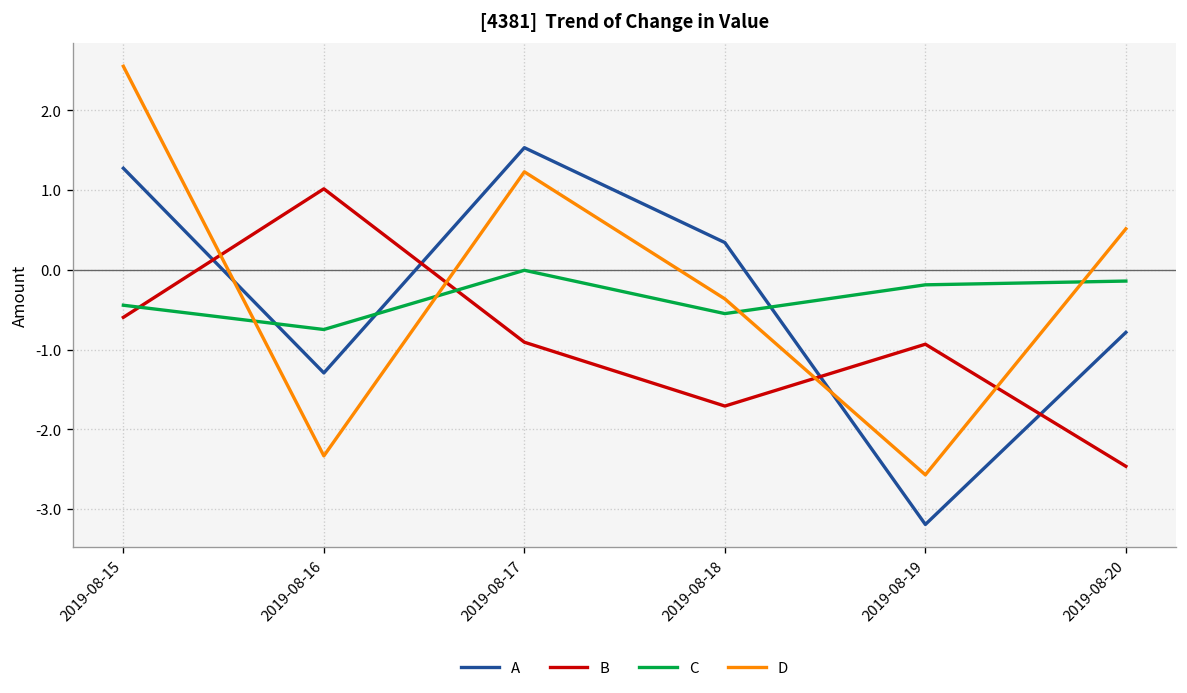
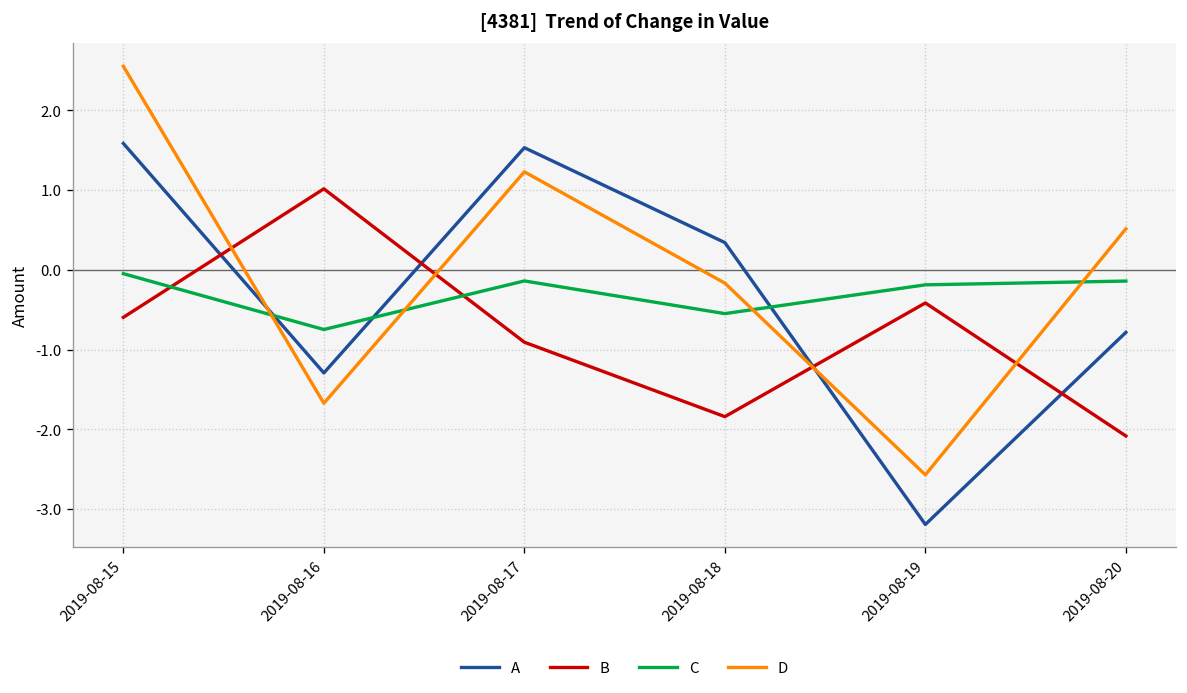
  {
    "A": {
-     "2019-08-15": 1.3,
+     "2019-08-15": 1.6,
      "2019-08-16": -1.3,
      "2019-08-17": 1.5,
      "2019-08-18": 0.3,
      "2019-08-19": -3.2,
      "2019-08-20": -0.8
    },
    "B": {
      "2019-08-15": -0.6,
      "2019-08-16": 1.0,
      "2019-08-17": -0.9,
-     "2019-08-18": -1.7,
-     "2019-08-19": -0.9,
-     "2019-08-20": -2.5
+     "2019-08-18": -1.8,
+     "2019-08-19": -0.4,
+     "2019-08-20": -2.1
    },
    "C": {
-     "2019-08-15": -0.4,
+     "2019-08-15": 0.0,
      "2019-08-16": -0.7,
-     "2019-08-17": 0.0,
+     "2019-08-17": -0.1,
      "2019-08-18": -0.5,
      "2019-08-19": -0.2,
      "2019-08-20": -0.1
    },
    "D": {
      "2019-08-15": 2.6,
-     "2019-08-16": -2.3,
+     "2019-08-16": -1.7,
      "2019-08-17": 1.2,
-     "2019-08-18": -0.4,
+     "2019-08-18": -0.2,
      "2019-08-19": -2.6,
      "2019-08-20": 0.5
    }
  }
